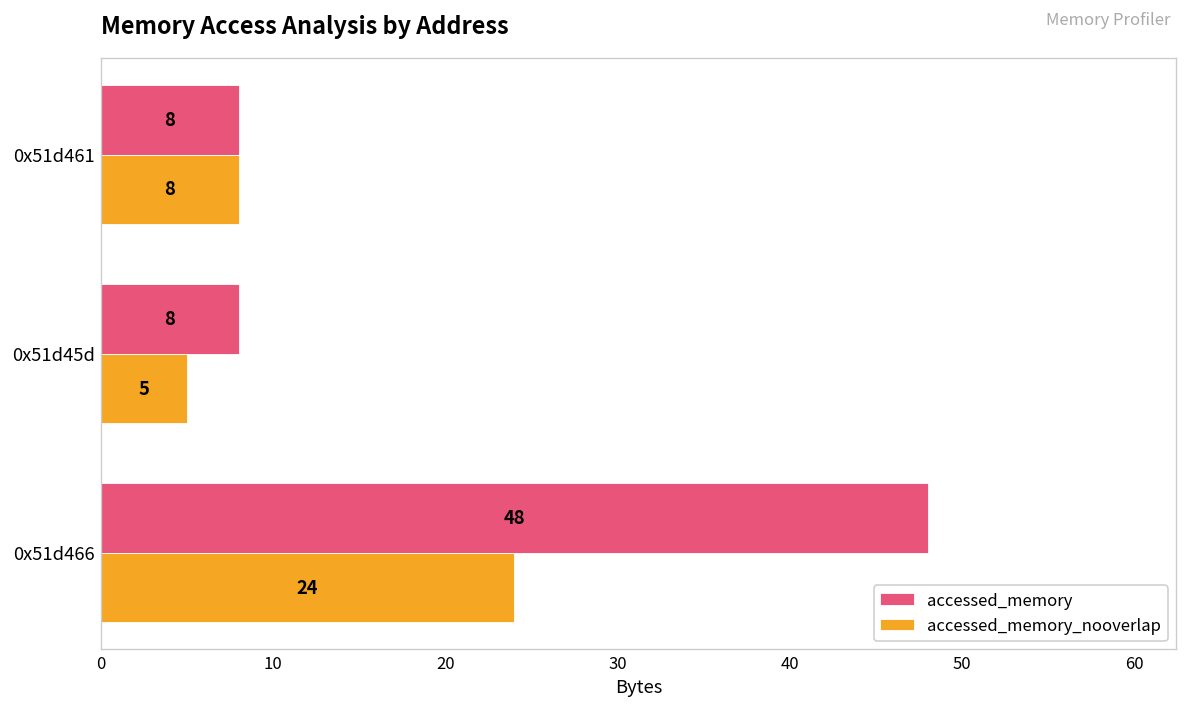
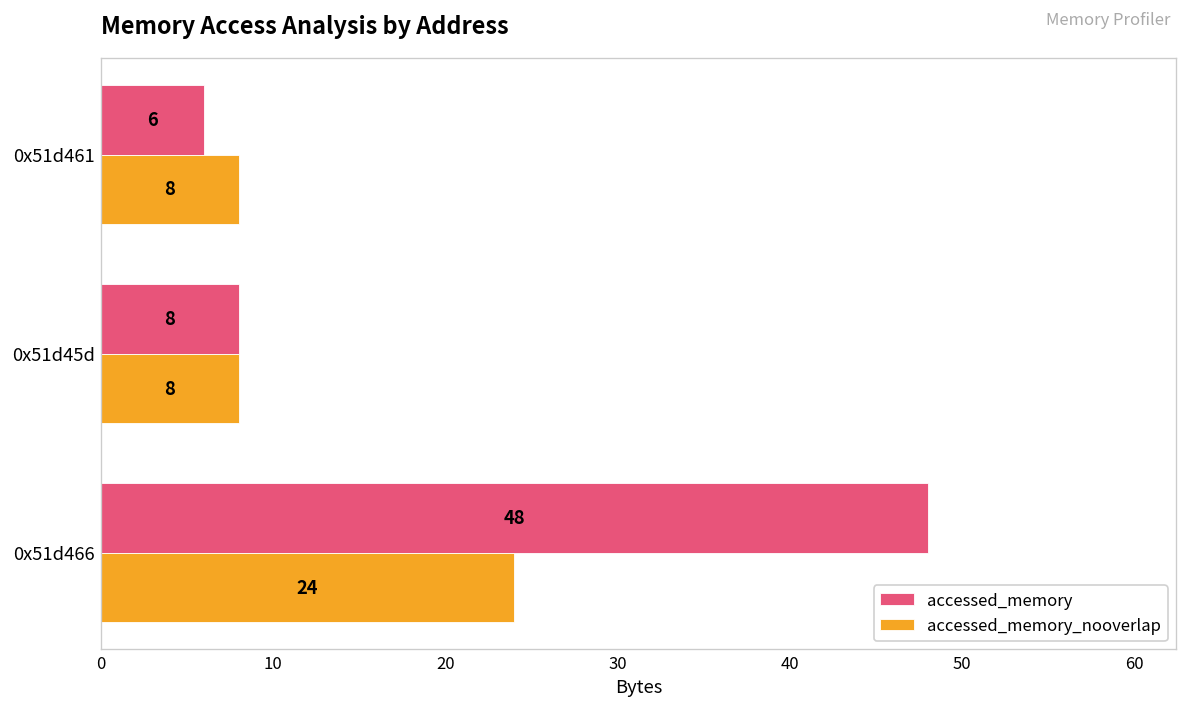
  {
    "accessed_memory": {
-     "0x51d461": 8,
+     "0x51d461": 6,
      "0x51d45d": 8,
      "0x51d466": 48
    },
    "accessed_memory_nooverlap": {
      "0x51d461": 8,
-     "0x51d45d": 5,
+     "0x51d45d": 8,
      "0x51d466": 24
    }
  }
